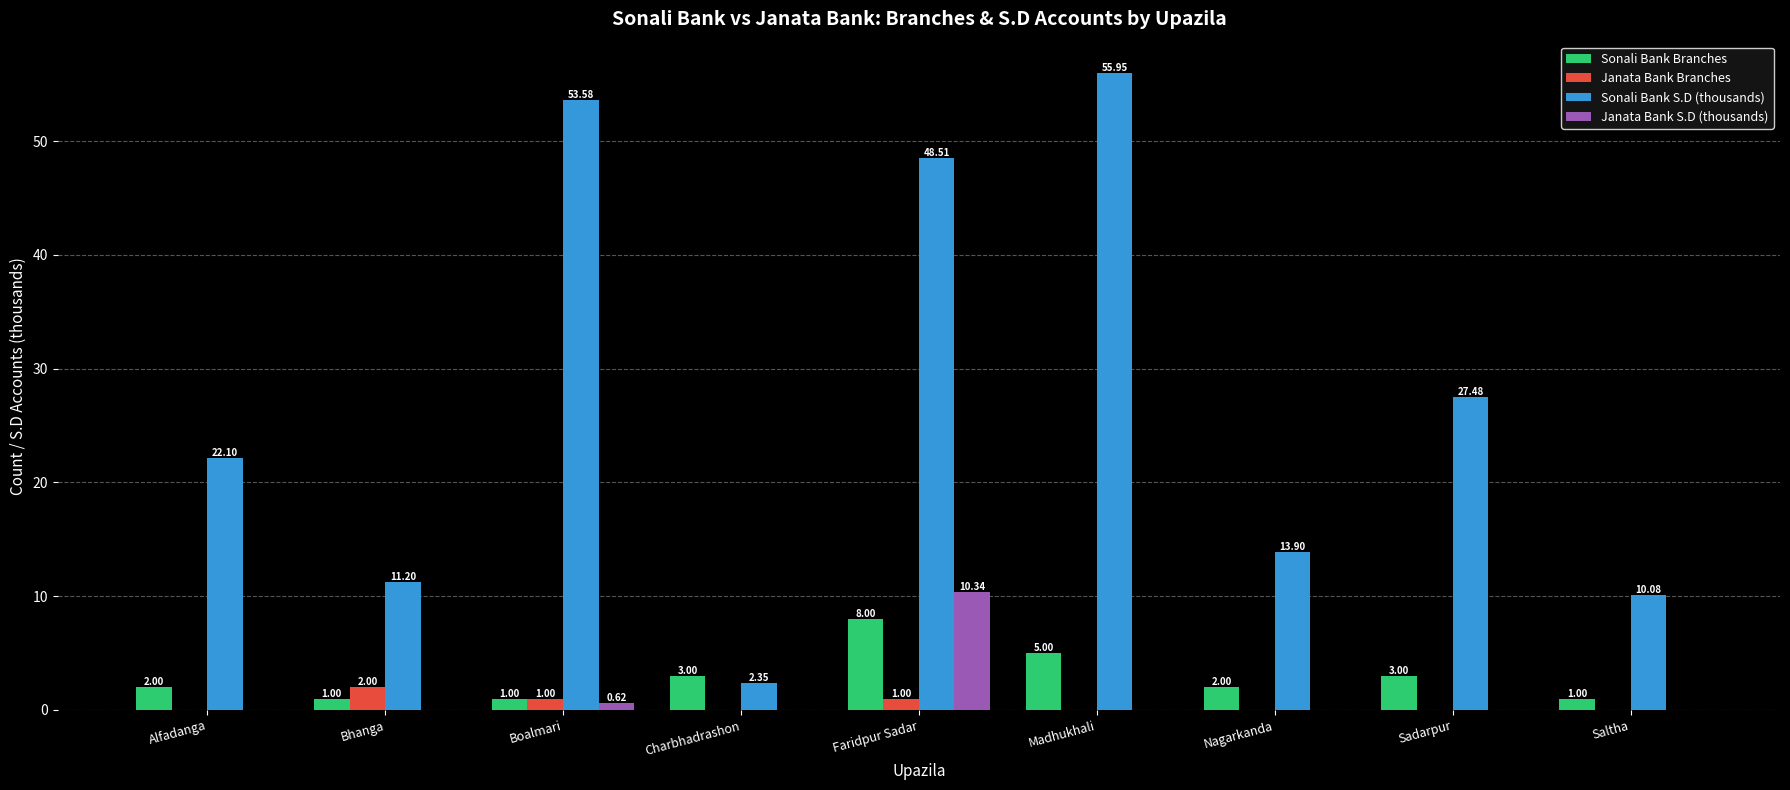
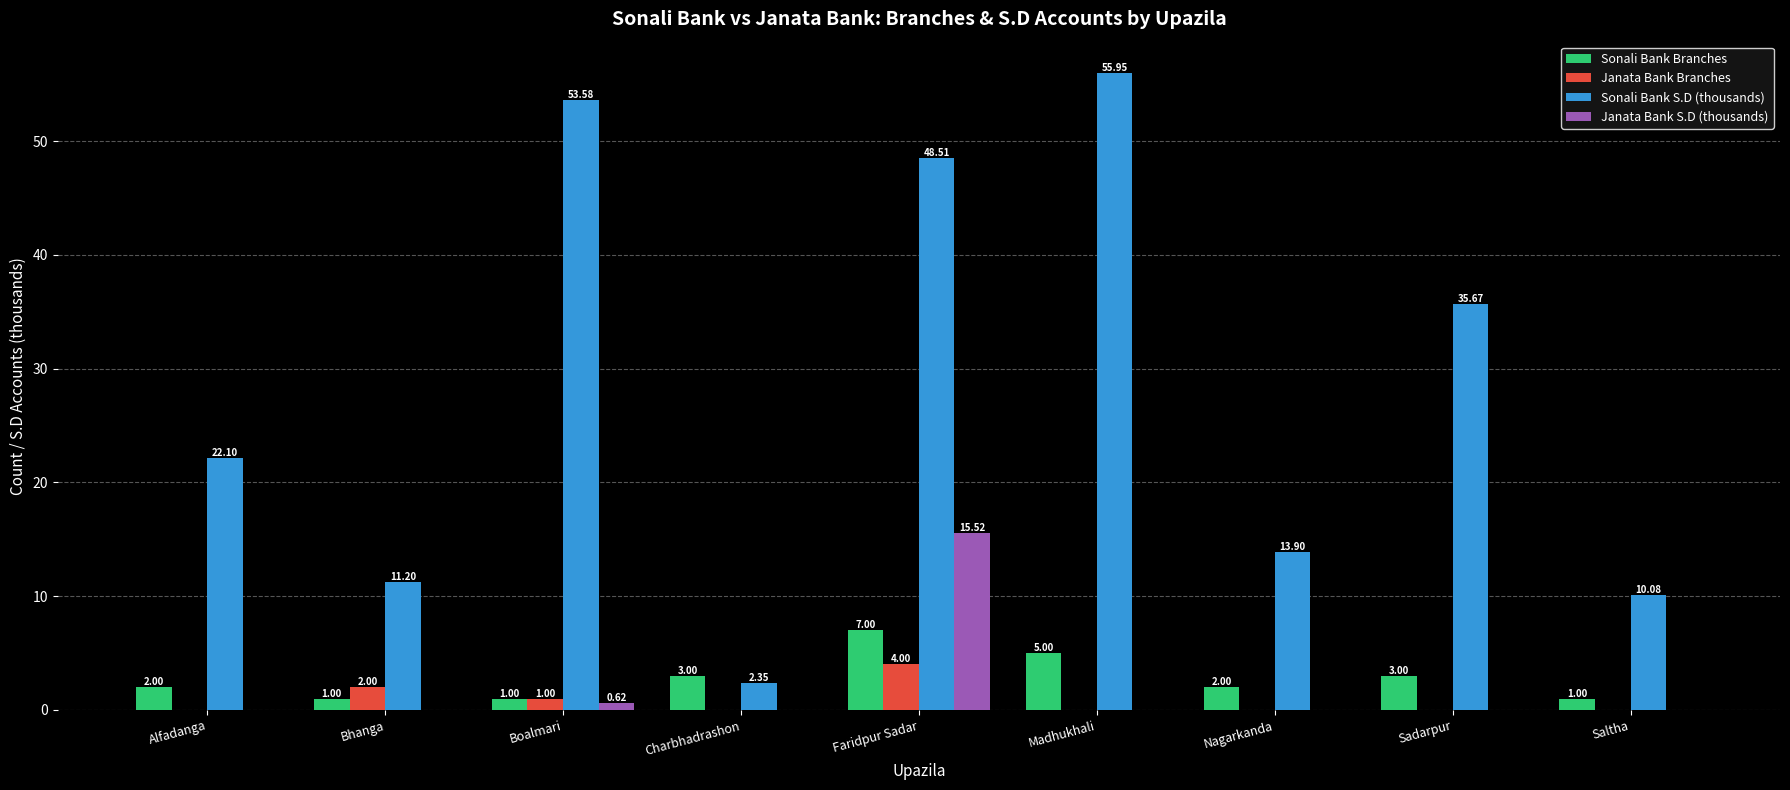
  {
    "Sonali Bank Branches": {
      "Alfadanga": 2.00,
      "Bhanga": 1.00,
      "Boalmari": 1.00,
      "Charbhadrashon": 3.00,
-     "Faridpur Sadar": 8.00,
+     "Faridpur Sadar": 7.00,
      "Madhukhali": 5.00,
      "Nagarkanda": 2.00,
      "Sadarpur": 3.00,
      "Saltha": 1.00
    },
    "Janata Bank Branches": {
      "Bhanga": 2.00,
      "Boalmari": 1.00,
-     "Faridpur Sadar": 1.00
+     "Faridpur Sadar": 4.00
    },
    "Sonali Bank S.D (thousands)": {
      "Alfadanga": 22.10,
      "Bhanga": 11.20,
      "Boalmari": 53.58,
      "Charbhadrashon": 2.35,
      "Faridpur Sadar": 48.51,
      "Madhukhali": 55.95,
      "Nagarkanda": 13.90,
-     "Sadarpur": 27.48,
+     "Sadarpur": 35.67,
      "Saltha": 10.08
    },
    "Janata Bank S.D (thousands)": {
      "Boalmari": 0.62,
-     "Faridpur Sadar": 10.34
+     "Faridpur Sadar": 15.52
    }
  }
